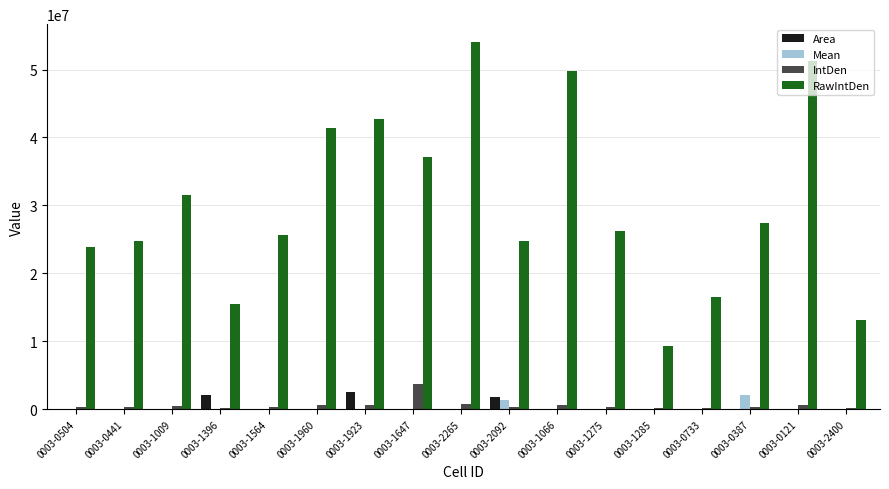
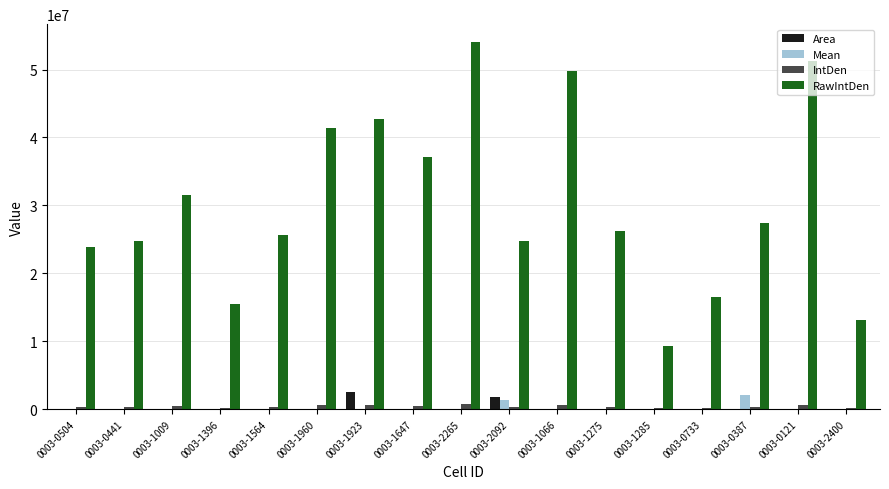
  {
    "Area": {
-     "0003-1396": 2000000,
+     "0003-1396": 0,
      "0003-1923": 3000000,
      "0003-2092": 2000000
    },
    "Mean": {
      "0003-2092": 1000000,
      "0003-0387": 2000000
    },
    "IntDen": {
      "0003-1009": 0,
      "0003-1960": 1000000,
      "0003-1923": 1000000,
-     "0003-1647": 4000000,
+     "0003-1647": 0,
      "0003-2265": 1000000,
      "0003-1066": 1000000,
      "0003-0121": 1000000
    },
    "RawIntDen": {
      "0003-0504": 24000000,
      "0003-0441": 25000000,
      "0003-1009": 31000000,
      "0003-1396": 15000000,
      "0003-1564": 26000000,
      "0003-1960": 41000000,
      "0003-1923": 43000000,
      "0003-1647": 37000000,
      "0003-2265": 54000000,
      "0003-2092": 25000000,
      "0003-1066": 50000000,
      "0003-1275": 26000000,
      "0003-1285": 9000000,
      "0003-0733": 16000000,
      "0003-0387": 27000000,
      "0003-2400": 13000000
    }
  }
